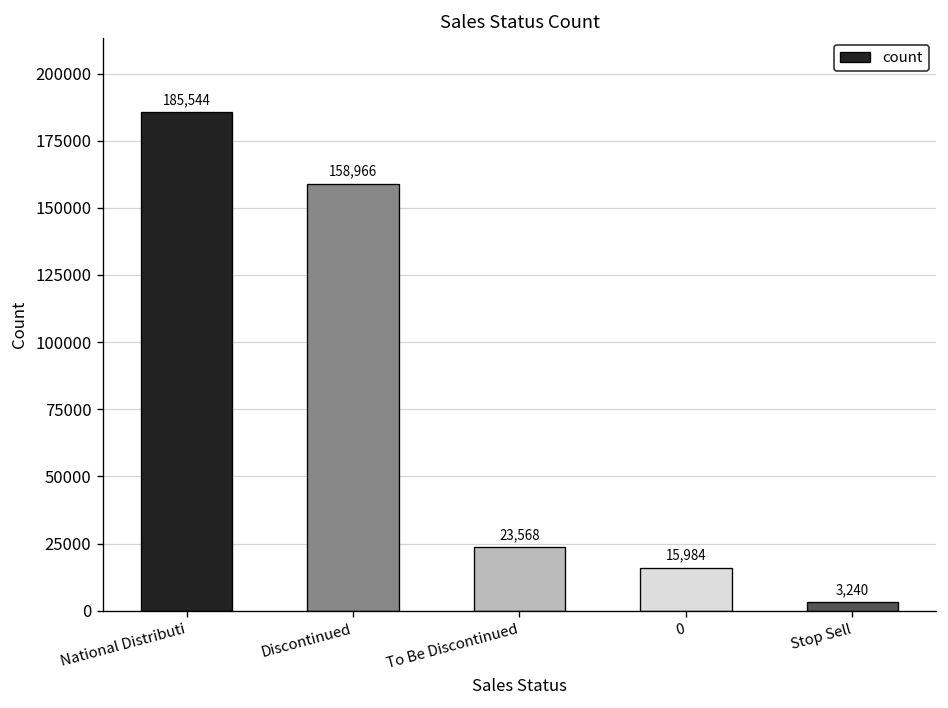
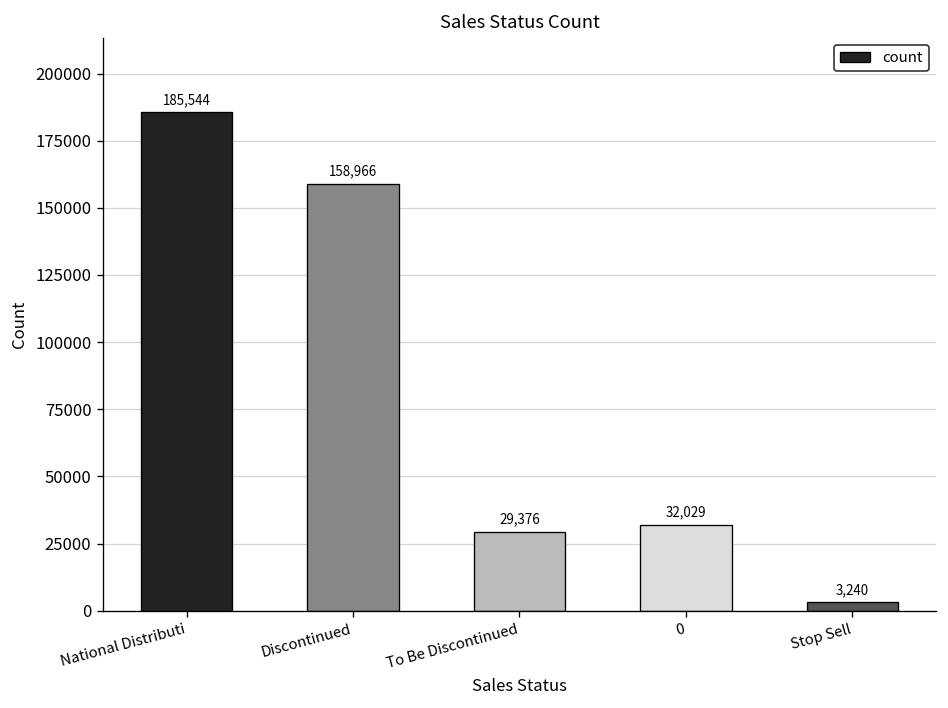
  {
    "National Distributi": "185,544",
    "Discontinued": "158,966",
-   "To Be Discontinued": "23,568",
-   "0": "15,984",
+   "To Be Discontinued": "29,376",
+   "0": "32,029",
    "Stop Sell": "3,240"
  }
